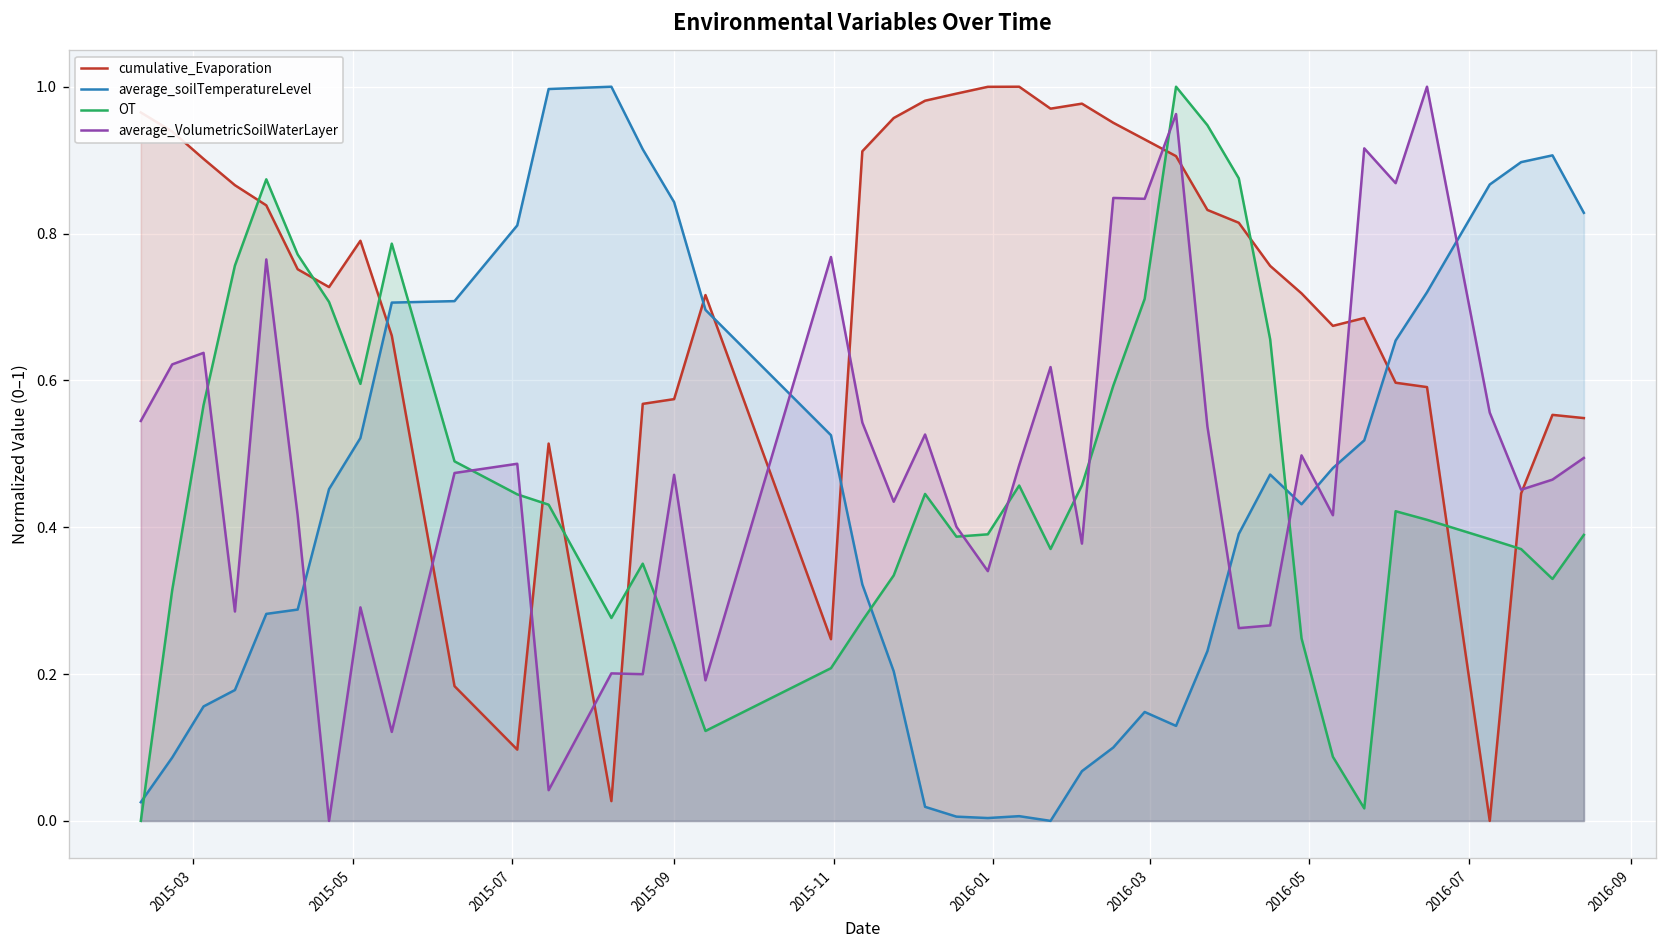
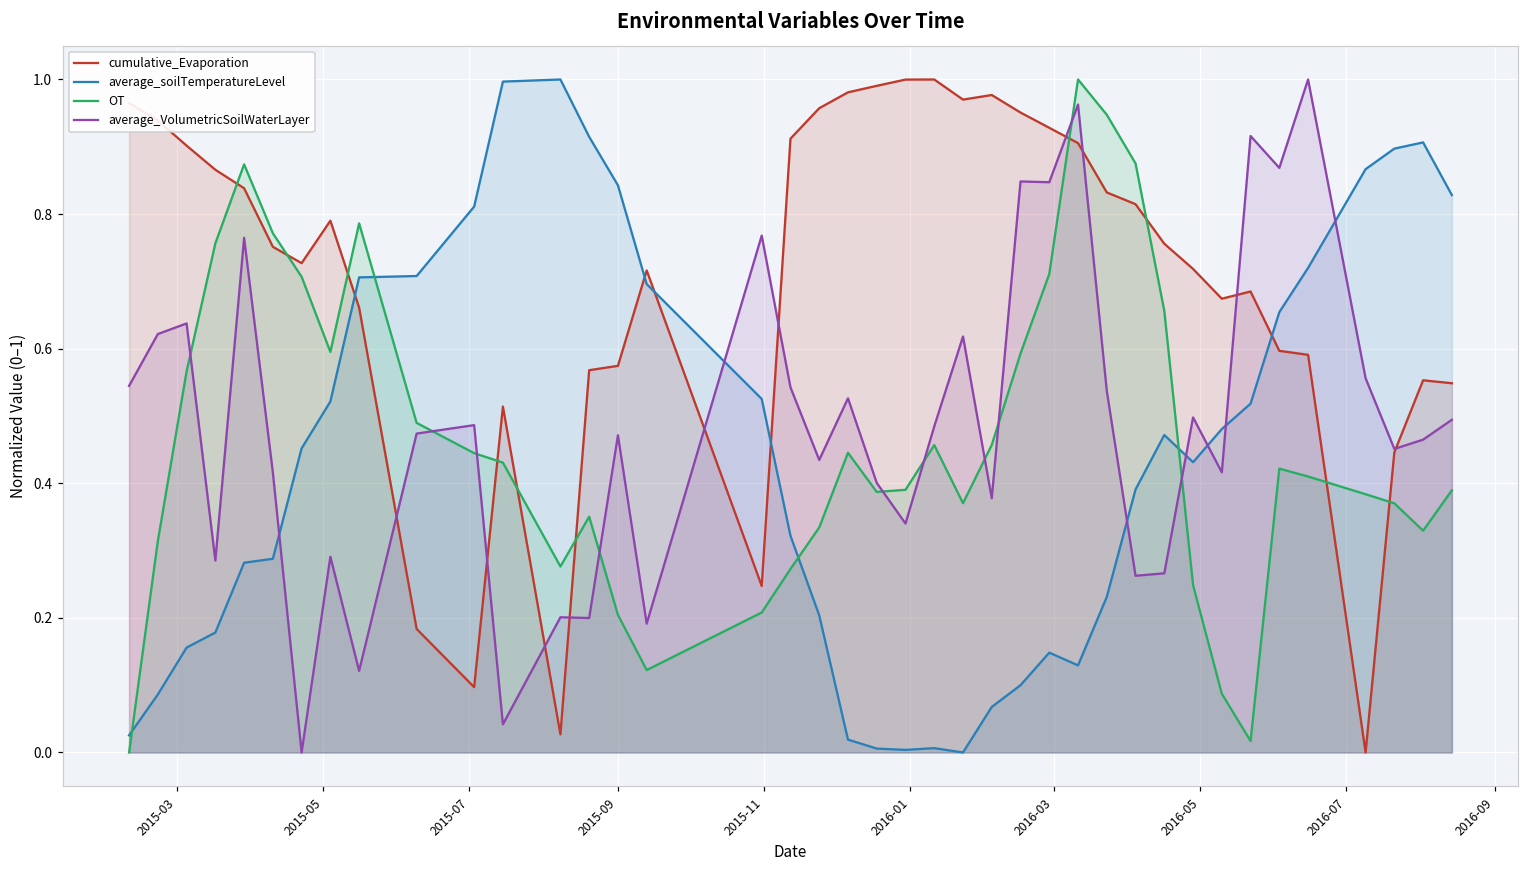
  {
    "cumulative_Evaporation": {
      "2015-09": 0.57
    },
    "average_soilTemperatureLevel": {
      "2015-09": 0.84
    },
    "OT": {
-     "2015-09": 0.24
+     "2015-09": 0.20
    },
    "average_VolumetricSoilWaterLayer": {
      "2015-09": 0.47
    }
  }
